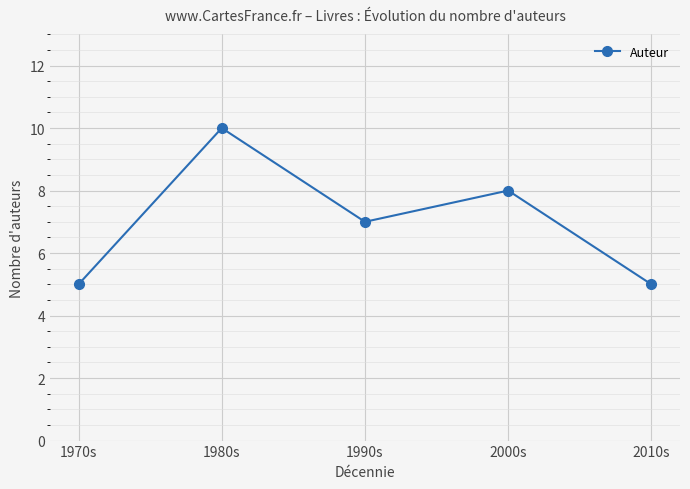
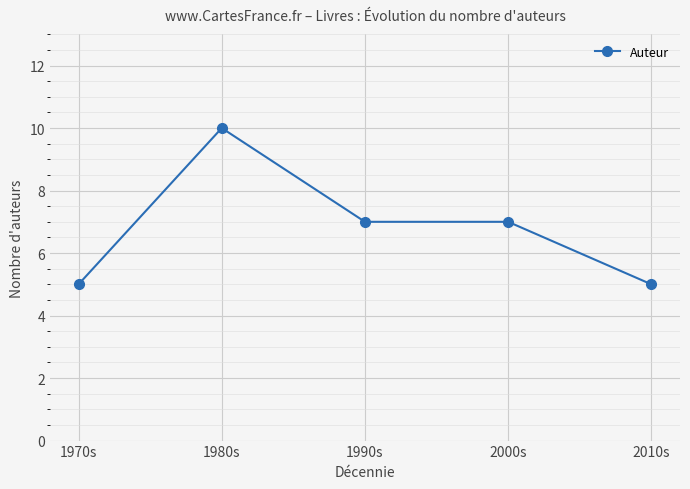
  {
    "1970s": 5,
    "1980s": 10,
    "1990s": 7,
-   "2000s": 8,
+   "2000s": 7,
    "2010s": 5
  }
